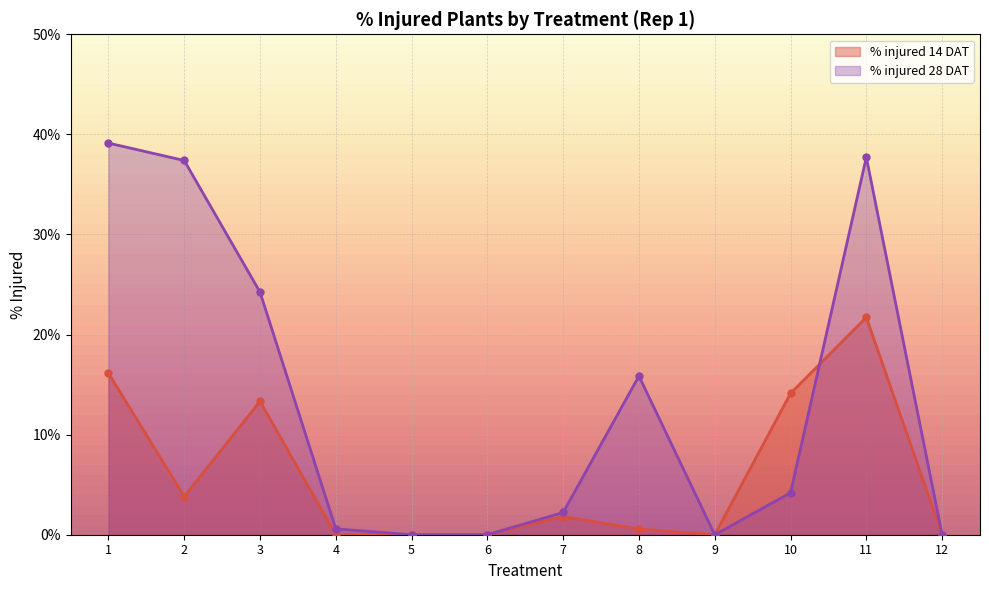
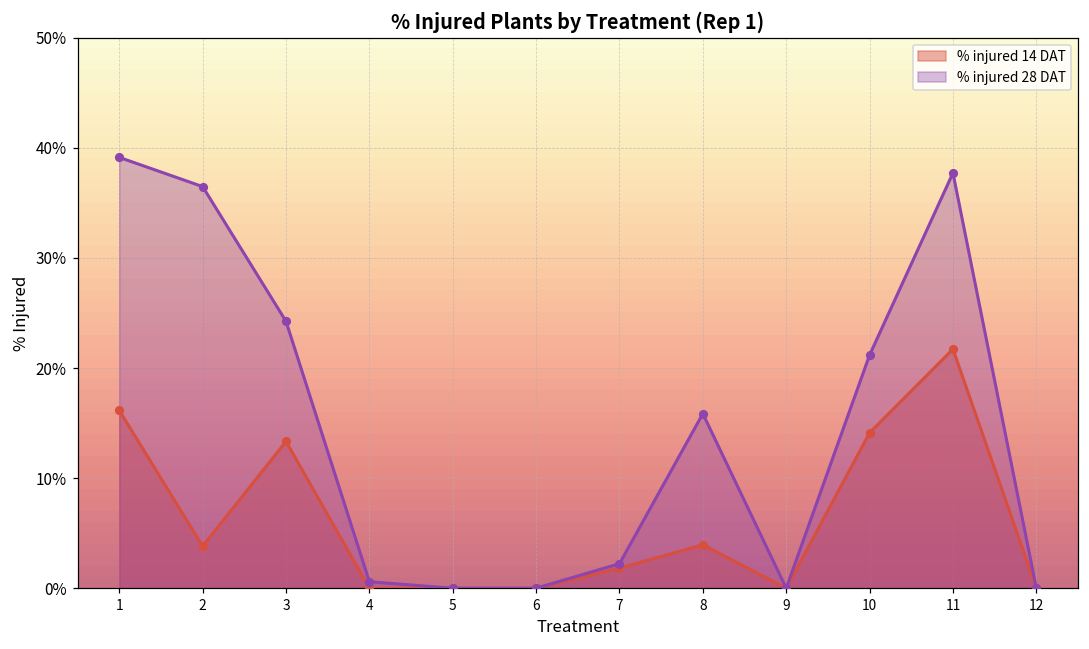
  {
    "% injured 14 DAT": {
      "1": "16.1%",
      "2": "3.8%",
      "3": "13.3%",
      "4": "0.0%",
      "7": "1.8%",
-     "8": "0.6%",
+     "8": "3.9%",
      "10": "14.1%",
      "11": "21.7%"
    },
    "% injured 28 DAT": {
      "1": "39.1%",
-     "2": "37.4%",
+     "2": "36.5%",
      "3": "24.2%",
      "4": "0.6%",
      "7": "2.2%",
      "8": "15.9%",
-     "10": "4.2%",
+     "10": "21.2%",
      "11": "37.7%"
    }
  }
